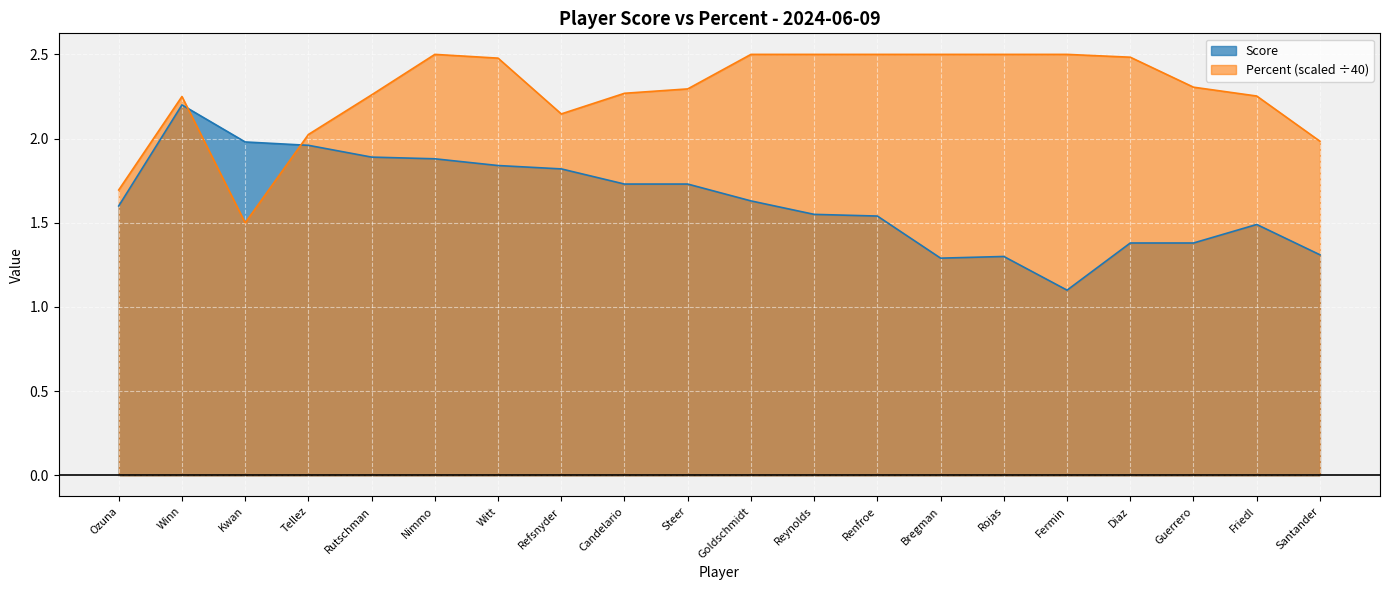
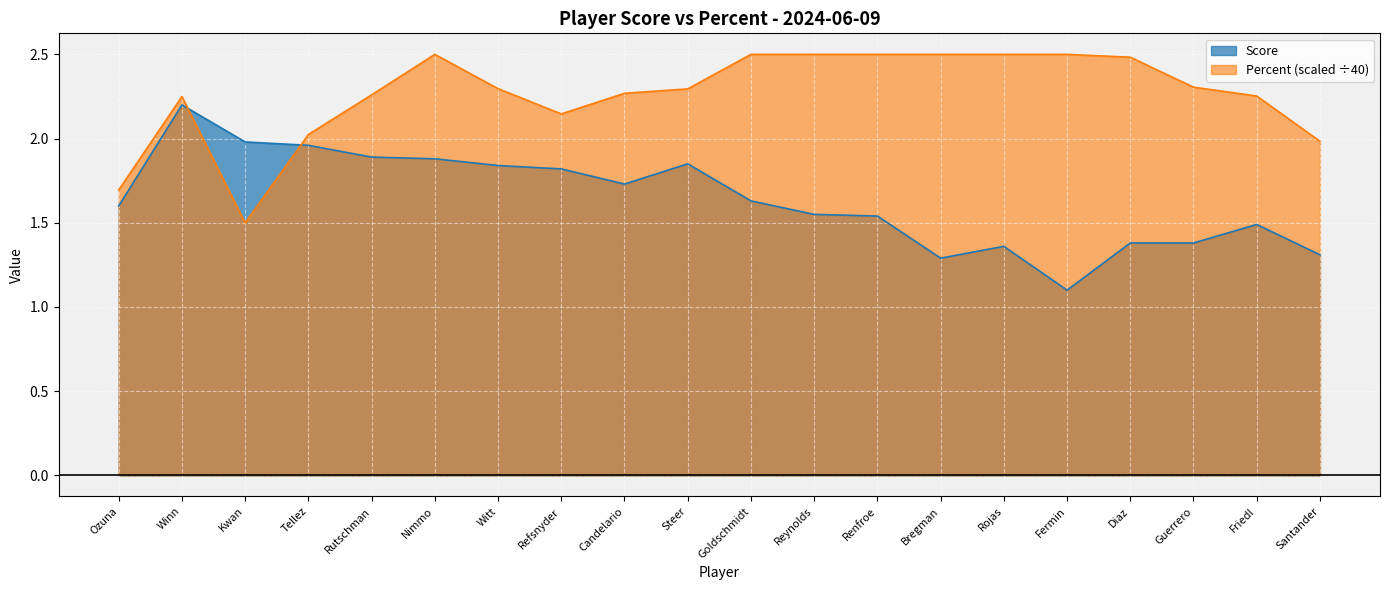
  {
    "Score": {
      "Ozuna": 1.60,
      "Winn": 2.20,
      "Kwan": 1.98,
      "Tellez": 1.96,
      "Rutschman": 1.89,
      "Nimmo": 1.88,
      "Witt": 1.84,
      "Refsnyder": 1.82,
      "Candelario": 1.73,
-     "Steer": 1.73,
+     "Steer": 1.85,
      "Goldschmidt": 1.63,
      "Reynolds": 1.55,
      "Renfroe": 1.54,
      "Bregman": 1.29,
-     "Rojas": 1.30,
+     "Rojas": 1.36,
      "Fermin": 1.10,
      "Diaz": 1.38,
      "Guerrero": 1.38,
      "Friedl": 1.49,
      "Santander": 1.31
    },
    "Percent (scaled ÷40)": {
      "Ozuna": 1.69,
      "Winn": 2.25,
      "Kwan": 1.50,
      "Tellez": 2.02,
      "Rutschman": 2.26,
      "Nimmo": 2.50,
-     "Witt": 2.48,
+     "Witt": 2.30,
      "Refsnyder": 2.15,
      "Candelario": 2.27,
      "Steer": 2.30,
      "Goldschmidt": 2.50,
      "Reynolds": 2.50,
      "Renfroe": 2.50,
      "Bregman": 2.50,
      "Rojas": 2.50,
      "Fermin": 2.50,
      "Diaz": 2.48,
      "Guerrero": 2.31,
      "Friedl": 2.25,
      "Santander": 1.98
    }
  }
